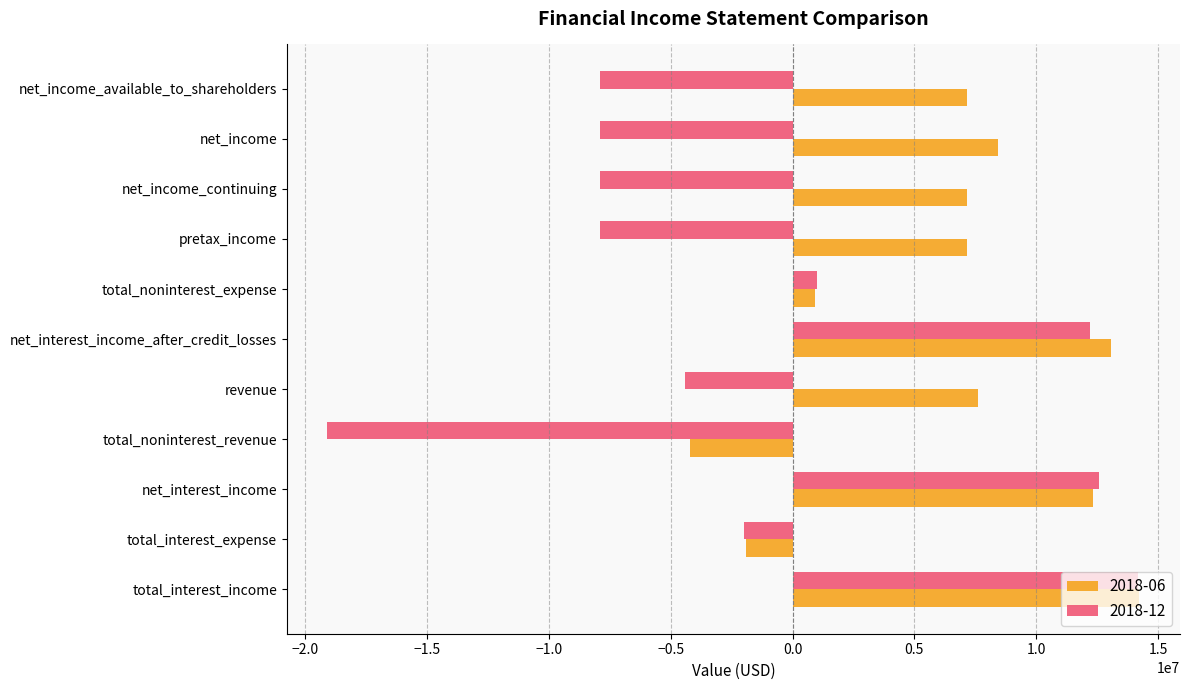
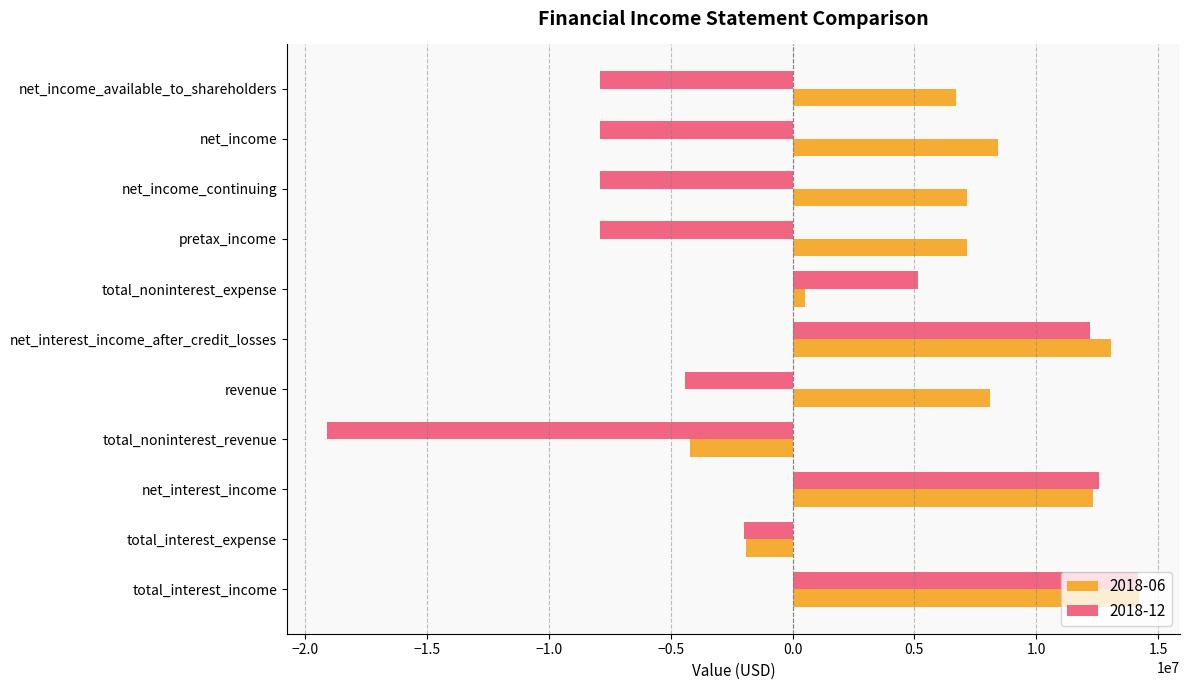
  {
    "2018-06": {
-     "net_income_available_to_shareholders": 7200000,
+     "net_income_available_to_shareholders": 6700000,
      "net_income": 8400000,
      "net_income_continuing": 7200000,
      "pretax_income": 7200000,
-     "total_noninterest_expense": 900000,
+     "total_noninterest_expense": 500000,
      "net_interest_income_after_credit_losses": 13100000,
-     "revenue": 7600000,
+     "revenue": 8100000,
      "total_noninterest_revenue": -4200000,
      "net_interest_income": 12300000,
      "total_interest_expense": -1900000
    },
    "2018-12": {
      "net_income_available_to_shareholders": -7900000,
      "net_income": -7900000,
      "net_income_continuing": -7900000,
      "pretax_income": -7900000,
-     "total_noninterest_expense": 1000000,
+     "total_noninterest_expense": 5200000,
      "net_interest_income_after_credit_losses": 12200000,
      "revenue": -4400000,
      "total_noninterest_revenue": -19100000,
      "net_interest_income": 12600000,
      "total_interest_expense": -2000000
    }
  }
